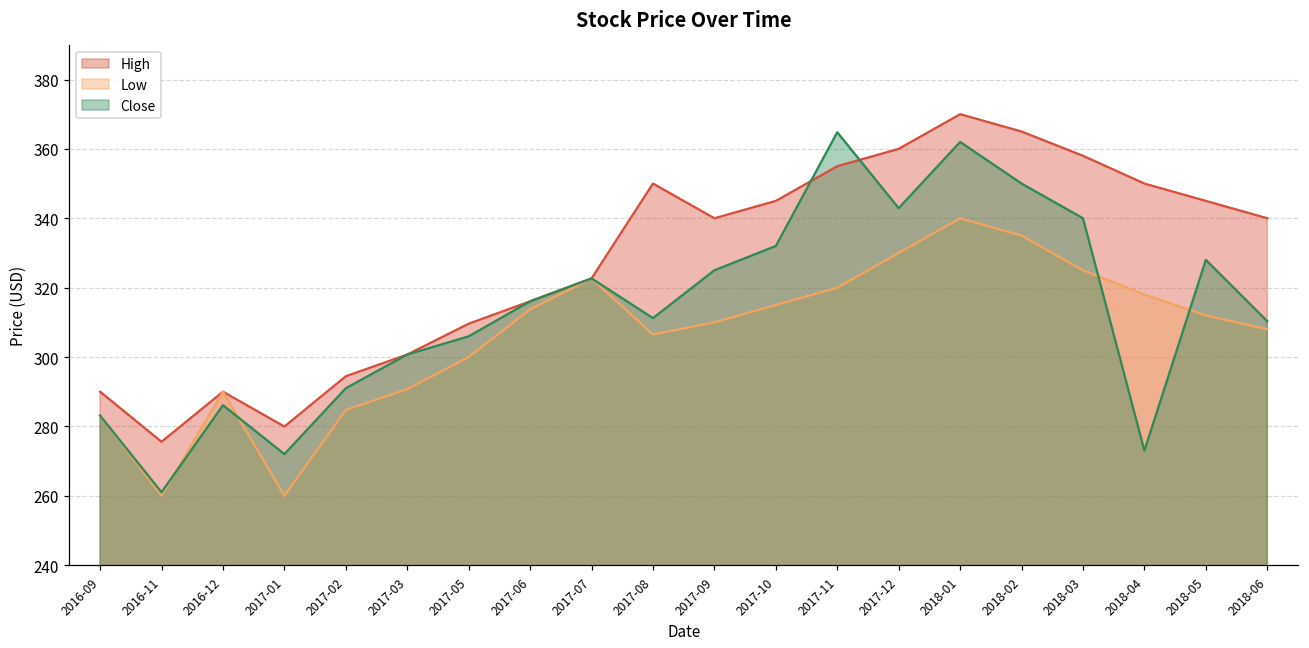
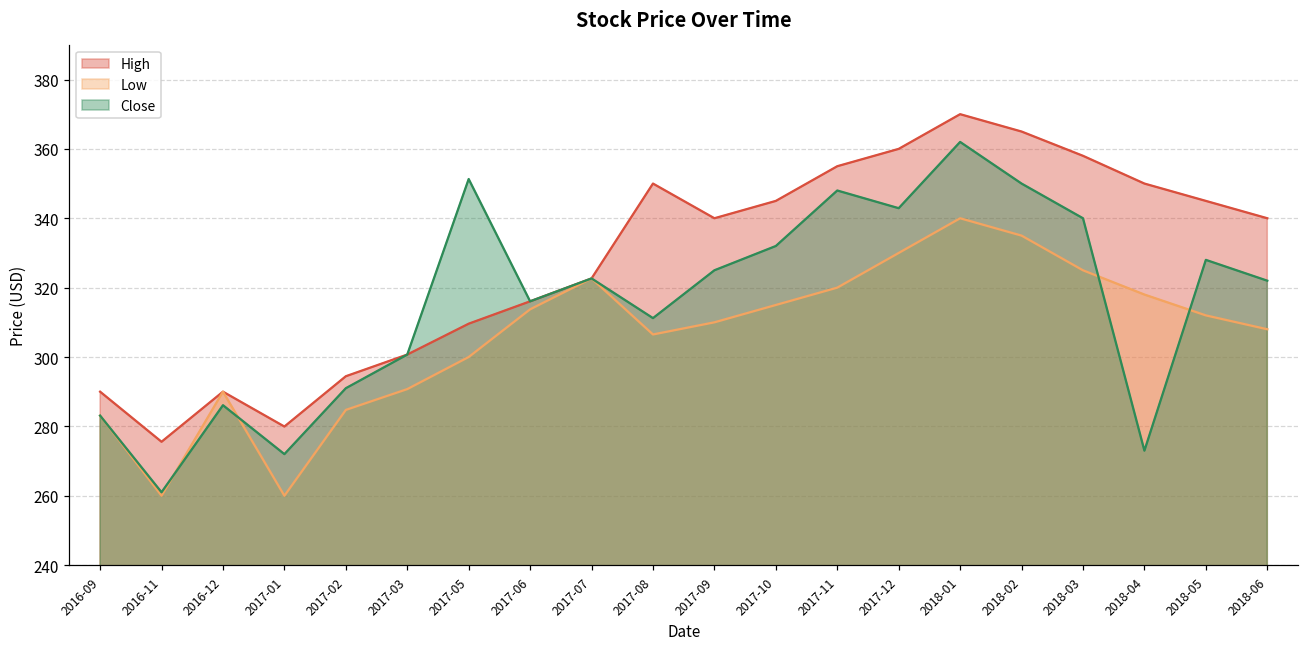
  {
    "Close": {
      "2016-11": 261,
      "2016-12": 286,
      "2017-01": 272,
      "2017-02": 291,
-     "2017-05": 306,
+     "2017-05": 351,
      "2017-08": 311,
      "2017-09": 325,
      "2017-10": 332,
-     "2017-11": 365,
+     "2017-11": 348,
      "2017-12": 343,
      "2018-01": 362,
      "2018-02": 350,
      "2018-03": 340,
      "2018-04": 273,
      "2018-05": 328,
-     "2018-06": 310
+     "2018-06": 322
    }
  }
